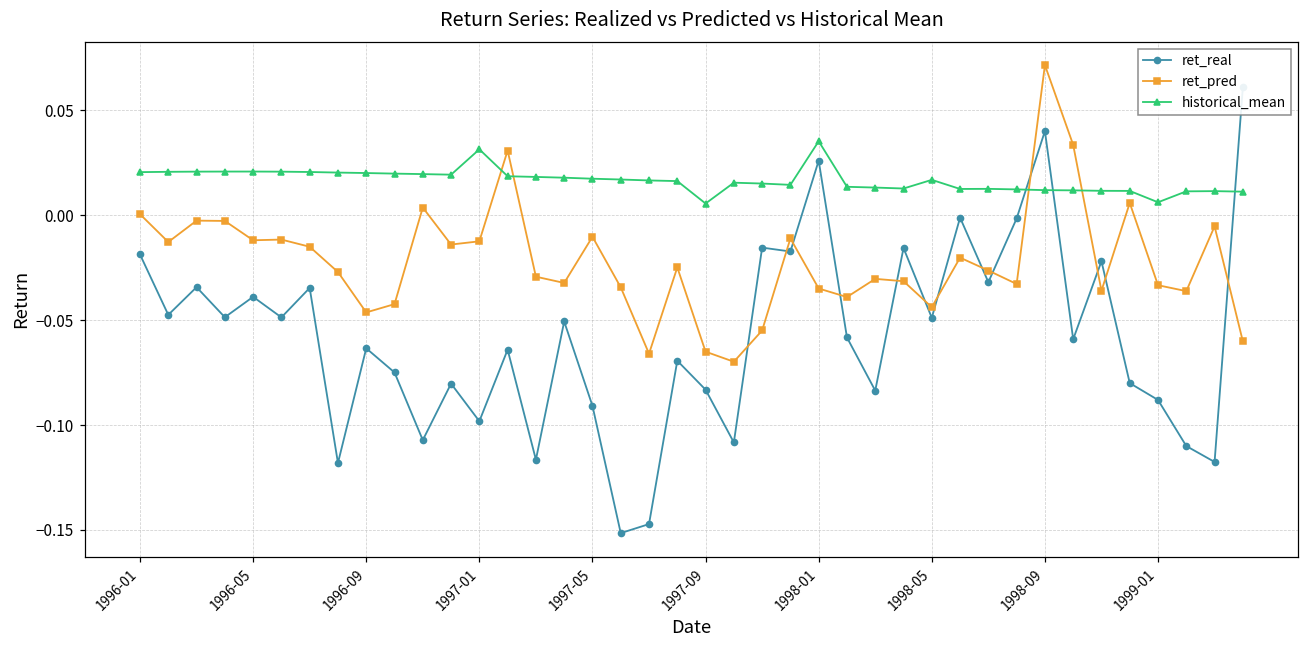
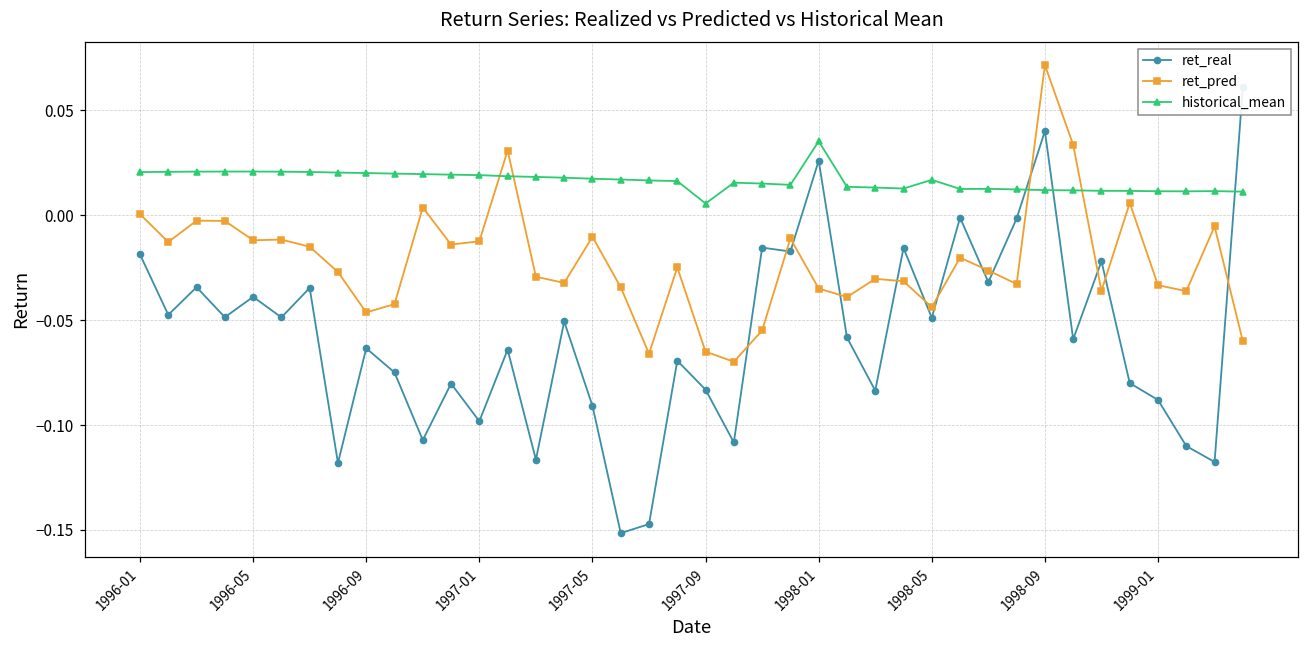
  {
    "ret_real": {
      "1996-01": -0.019,
      "1996-05": -0.039,
      "1996-09": -0.063,
      "1997-01": -0.098,
      "1997-05": -0.091,
      "1997-09": -0.083,
      "1998-01": 0.026,
      "1998-05": -0.049,
      "1998-09": 0.040,
      "1999-01": -0.088
    },
    "ret_pred": {
      "1996-01": 0.000,
      "1996-05": -0.012,
      "1996-09": -0.046,
      "1997-01": -0.012,
      "1997-05": -0.010,
      "1997-09": -0.065,
      "1998-01": -0.035,
      "1998-05": -0.044,
      "1998-09": 0.072,
      "1999-01": -0.033
    },
    "historical_mean": {
      "1996-01": 0.021,
      "1996-05": 0.021,
      "1996-09": 0.020,
-     "1997-01": 0.031,
+     "1997-01": 0.019,
      "1997-05": 0.017,
      "1997-09": 0.006,
      "1998-01": 0.035,
      "1998-05": 0.017,
      "1998-09": 0.012,
-     "1999-01": 0.006
+     "1999-01": 0.011
    }
  }
